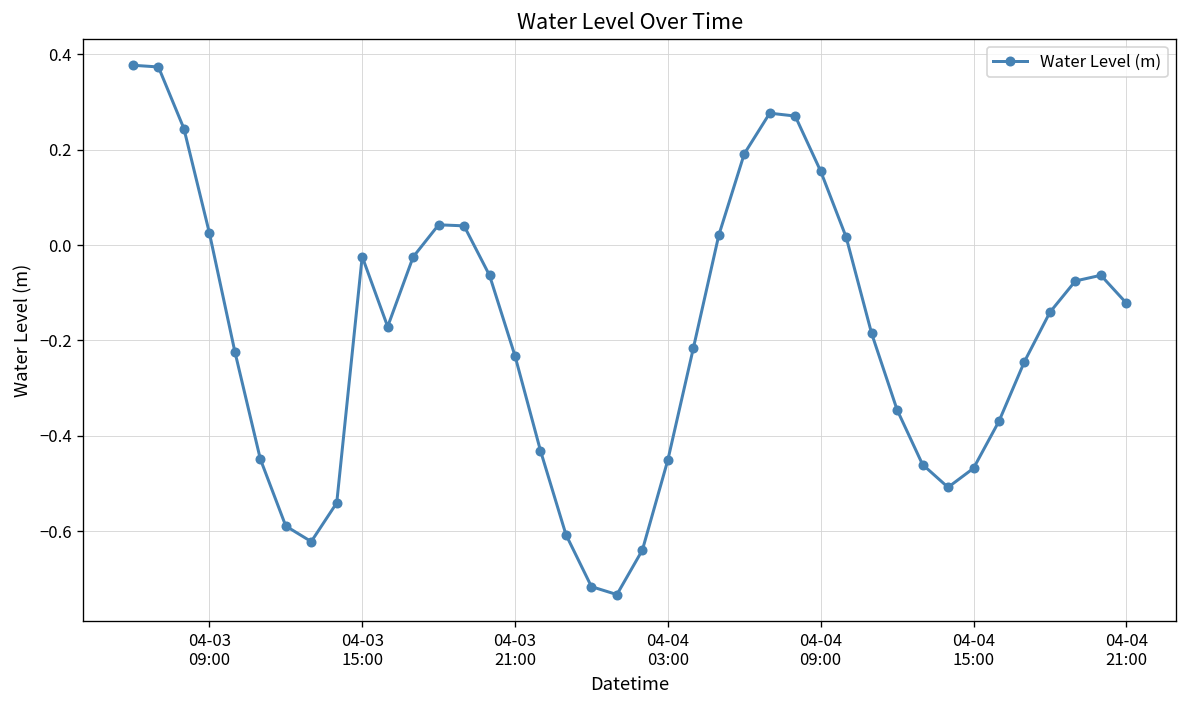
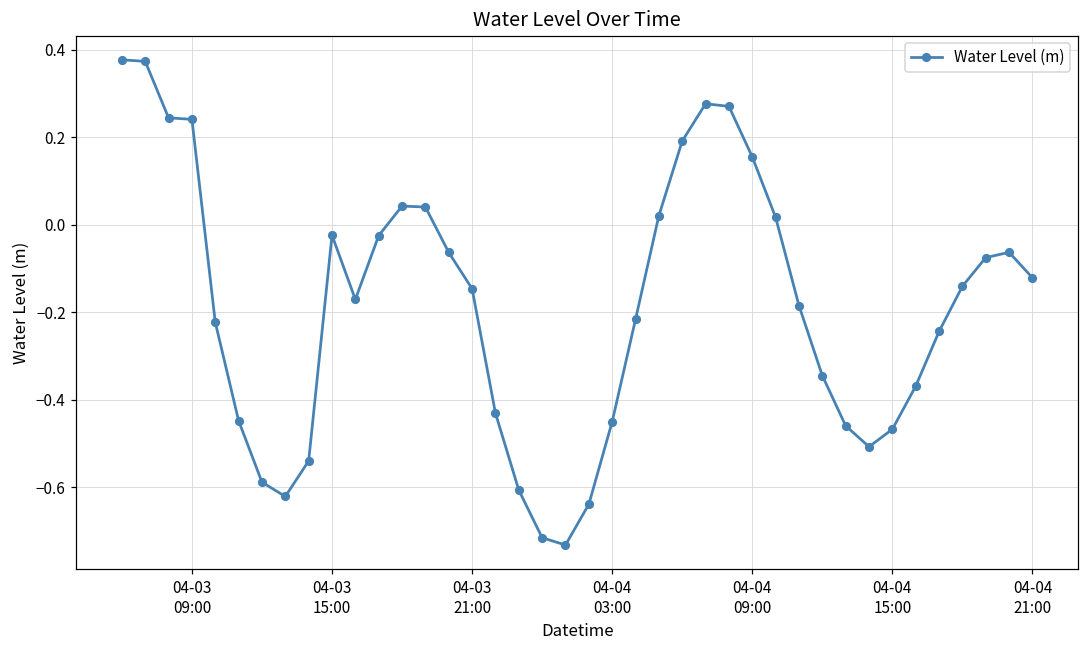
  {
-   "04-03 09:00": 0.03,
+   "04-03 09:00": 0.24,
    "04-03 15:00": -0.02,
-   "04-03 21:00": -0.23,
+   "04-03 21:00": -0.15,
    "04-04 03:00": -0.45,
    "04-04 09:00": 0.15,
    "04-04 15:00": -0.47,
    "04-04 21:00": -0.12
  }
